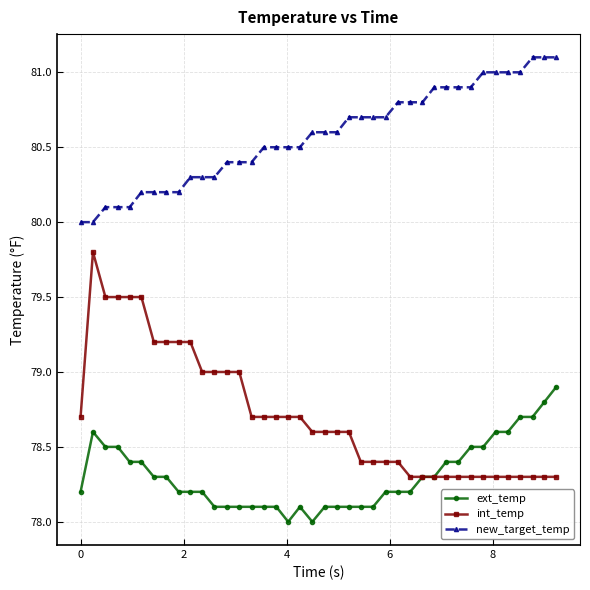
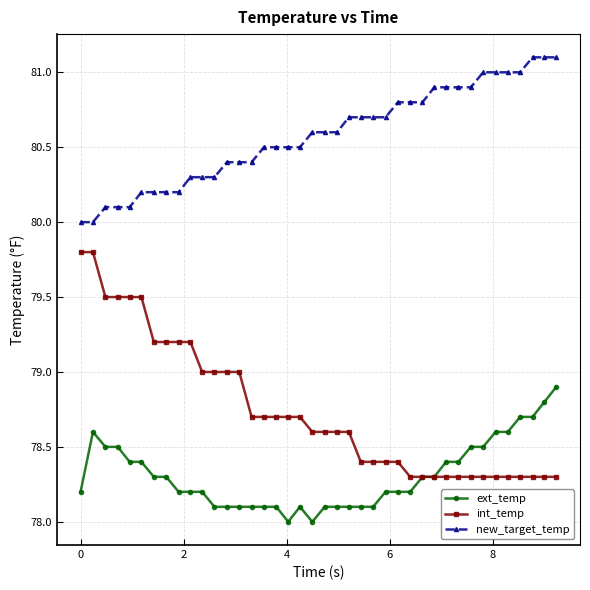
  {
    "ext_temp": {
      "0": 78.2
    },
    "int_temp": {
-     "0": 78.7
+     "0": 79.8
    },
    "new_target_temp": {
      "0": 80.0
    }
  }
